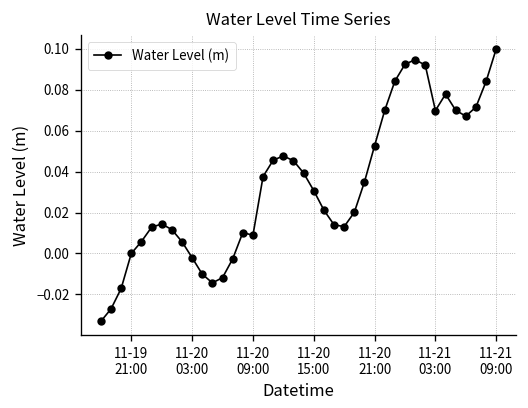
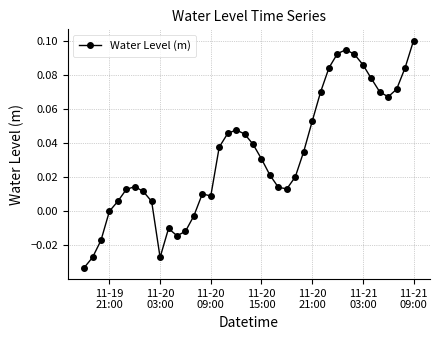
  {
    "11-19 21:00": 0.000,
-   "11-20 03:00": -0.002,
+   "11-20 03:00": -0.027,
    "11-20 09:00": 0.009,
    "11-20 15:00": 0.031,
    "11-20 21:00": 0.053,
-   "11-21 03:00": 0.070,
+   "11-21 03:00": 0.086,
    "11-21 09:00": 0.100
  }
